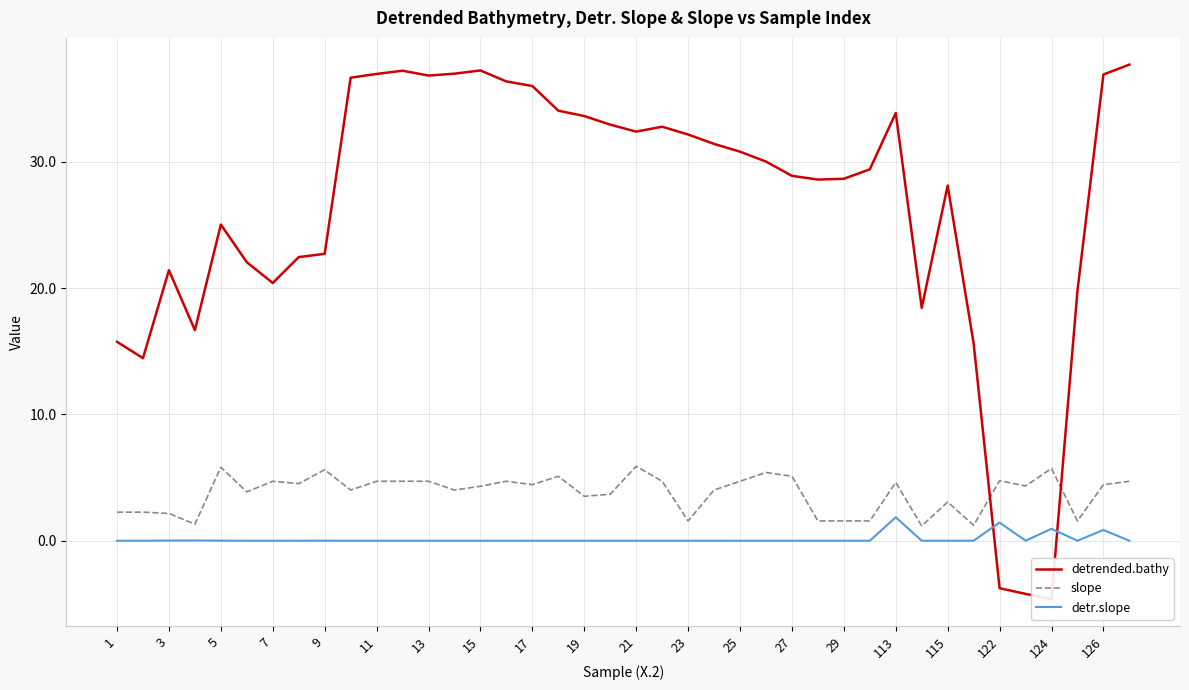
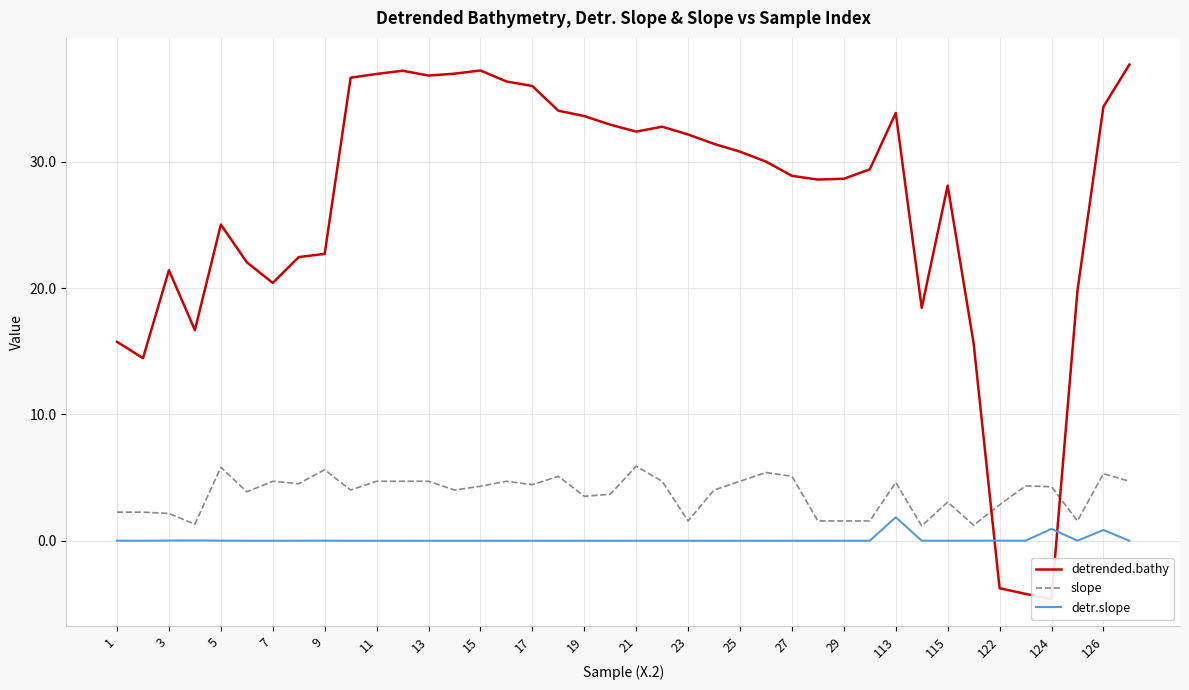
  {
    "detrended.bathy": {
      "113": 33.9,
      "115": 28.1,
      "122": -3.8,
-     "126": 36.9
+     "126": 34.4
    },
    "slope": {
      "113": 4.6,
      "115": 3.1,
-     "122": 4.8,
-     "124": 5.7,
-     "126": 4.4
+     "122": 2.8,
+     "124": 4.3,
+     "126": 5.3
    },
    "detr.slope": {
      "113": 1.9,
      "115": 0.0,
-     "122": 1.4,
+     "122": 0.0,
      "124": 0.9,
      "126": 0.9
    }
  }
